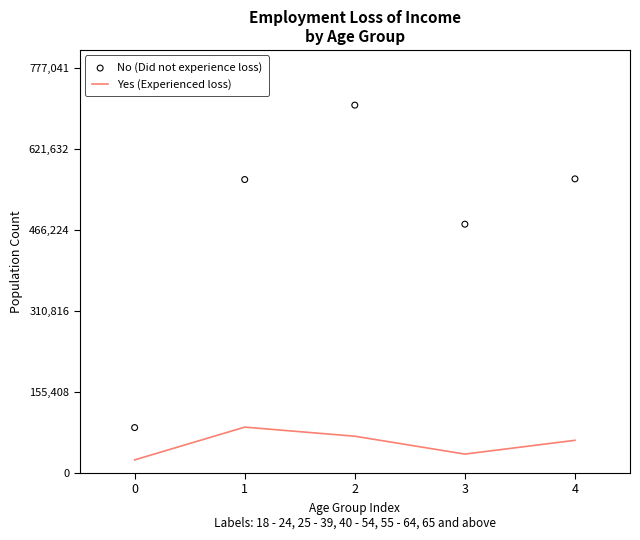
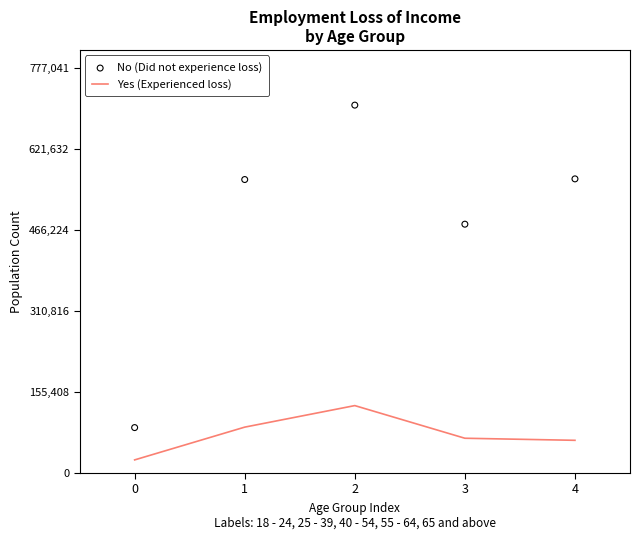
  {
    "Yes (Experienced loss)": {
      "0": "30,000",
      "1": "90,000",
-     "2": "70,000",
-     "3": "40,000",
+     "2": "130,000",
+     "3": "70,000",
      "4": "60,000"
    }
  }
